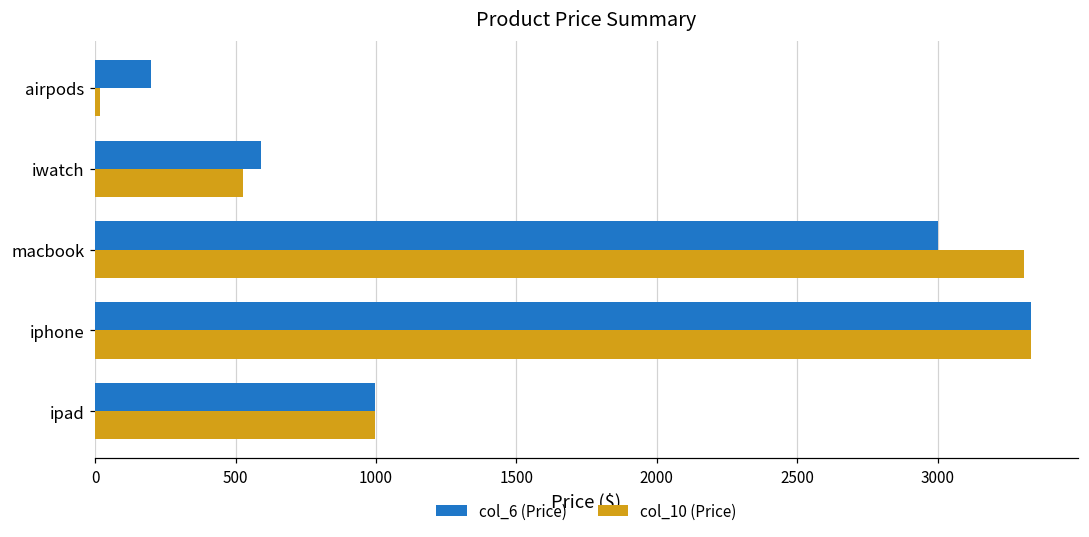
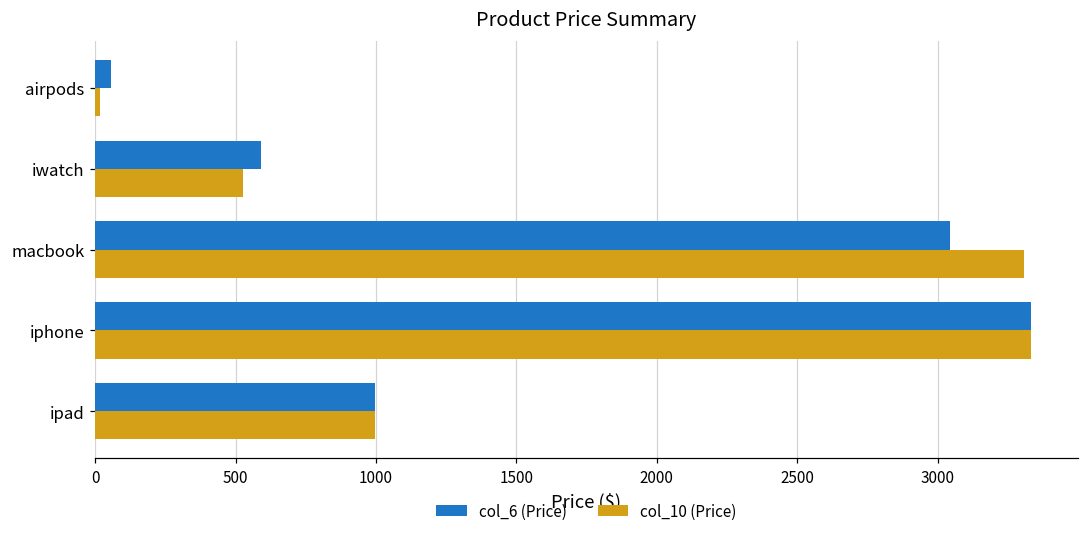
  {
    "col_6 (Price)": {
-     "airpods": 200,
+     "airpods": 60,
      "iwatch": 590,
-     "macbook": 3000,
+     "macbook": 3040,
      "iphone": 3330,
      "ipad": 1000
    },
    "col_10 (Price)": {
      "airpods": 20,
      "iwatch": 530,
      "macbook": 3310,
      "iphone": 3330,
      "ipad": 1000
    }
  }
